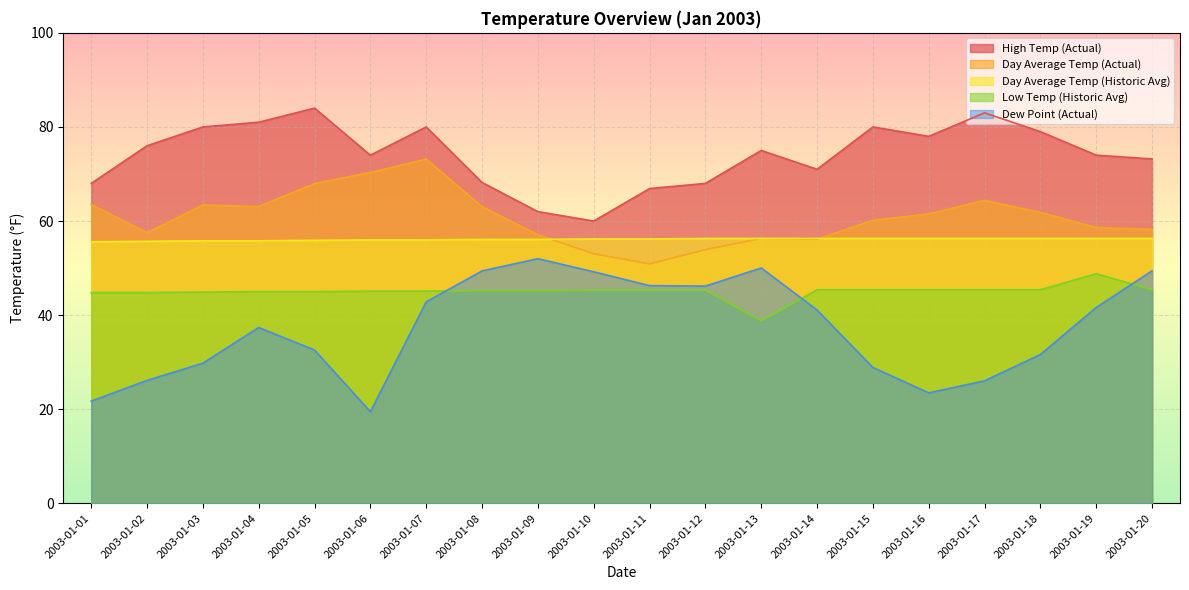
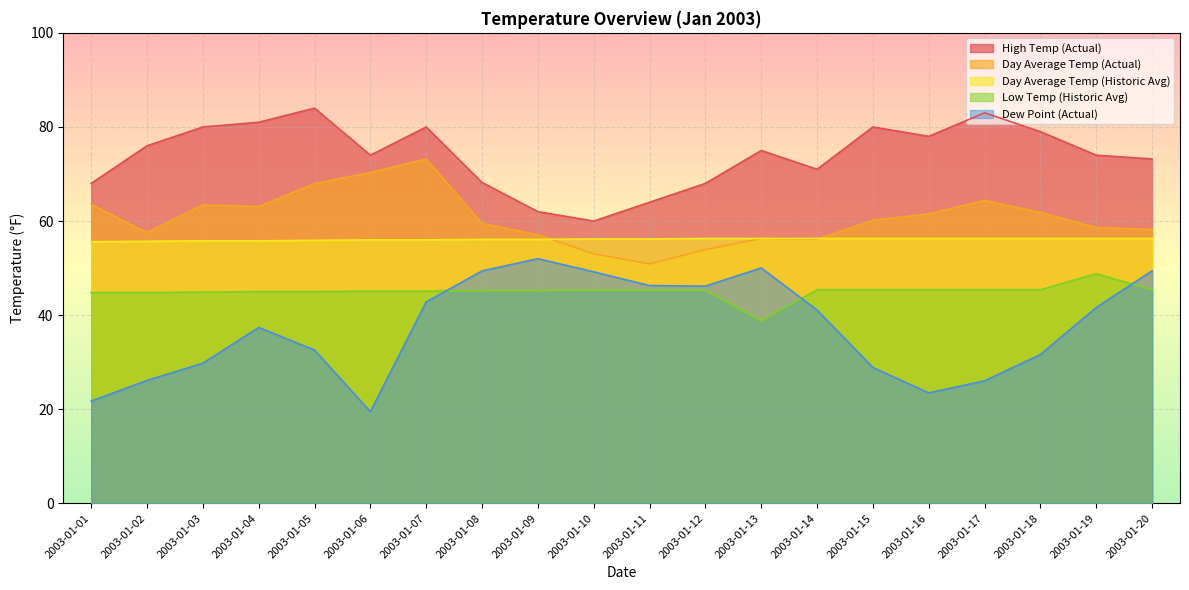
  {
    "High Temp (Actual)": {
      "2003-01-01": 68,
      "2003-01-02": 76,
      "2003-01-03": 80,
      "2003-01-04": 81,
      "2003-01-05": 84,
      "2003-01-06": 74,
      "2003-01-07": 80,
      "2003-01-08": 68,
      "2003-01-09": 62,
      "2003-01-10": 60,
-     "2003-01-11": 67,
+     "2003-01-11": 64,
      "2003-01-12": 68,
      "2003-01-13": 75,
      "2003-01-14": 71,
      "2003-01-15": 80,
      "2003-01-16": 78,
      "2003-01-18": 79,
      "2003-01-19": 74,
      "2003-01-20": 73
    },
    "Day Average Temp (Actual)": {
      "2003-01-01": 64,
      "2003-01-02": 58,
      "2003-01-03": 63,
      "2003-01-04": 63,
      "2003-01-05": 68,
      "2003-01-06": 70,
      "2003-01-07": 73,
-     "2003-01-08": 63,
+     "2003-01-08": 60,
      "2003-01-09": 57,
      "2003-01-10": 53,
      "2003-01-11": 51,
      "2003-01-12": 54,
      "2003-01-15": 60,
      "2003-01-16": 62,
      "2003-01-17": 64,
      "2003-01-18": 62,
      "2003-01-19": 59,
      "2003-01-20": 58
    },
    "Day Average Temp (Historic Avg)": {
      "2003-01-01": 56,
      "2003-01-02": 56,
      "2003-01-03": 56,
      "2003-01-04": 56,
      "2003-01-05": 56,
      "2003-01-06": 56,
      "2003-01-07": 56,
      "2003-01-08": 56,
      "2003-01-09": 56,
      "2003-01-10": 56,
      "2003-01-11": 56,
      "2003-01-12": 56,
      "2003-01-15": 56,
      "2003-01-16": 56,
      "2003-01-17": 56,
      "2003-01-18": 56,
      "2003-01-19": 56,
      "2003-01-20": 56
    },
    "Low Temp (Historic Avg)": {
      "2003-01-01": 45,
      "2003-01-02": 45,
      "2003-01-03": 45,
      "2003-01-04": 45,
      "2003-01-05": 45,
      "2003-01-06": 45,
      "2003-01-07": 45,
      "2003-01-08": 45,
      "2003-01-09": 45,
      "2003-01-10": 45,
      "2003-01-11": 45,
      "2003-01-12": 45,
      "2003-01-13": 39,
      "2003-01-14": 45,
      "2003-01-15": 45,
      "2003-01-16": 45,
      "2003-01-17": 45,
      "2003-01-18": 45,
      "2003-01-19": 49,
      "2003-01-20": 45
    },
    "Dew Point (Actual)": {
      "2003-01-01": 22,
      "2003-01-02": 26,
      "2003-01-03": 30,
      "2003-01-04": 37,
      "2003-01-05": 33,
      "2003-01-06": 19,
      "2003-01-07": 43,
      "2003-01-08": 49,
      "2003-01-09": 52,
      "2003-01-10": 49,
      "2003-01-11": 46,
      "2003-01-12": 46,
      "2003-01-13": 50,
      "2003-01-14": 41,
      "2003-01-15": 29,
      "2003-01-16": 23,
      "2003-01-17": 26,
      "2003-01-18": 32,
      "2003-01-19": 42,
      "2003-01-20": 49
    }
  }
